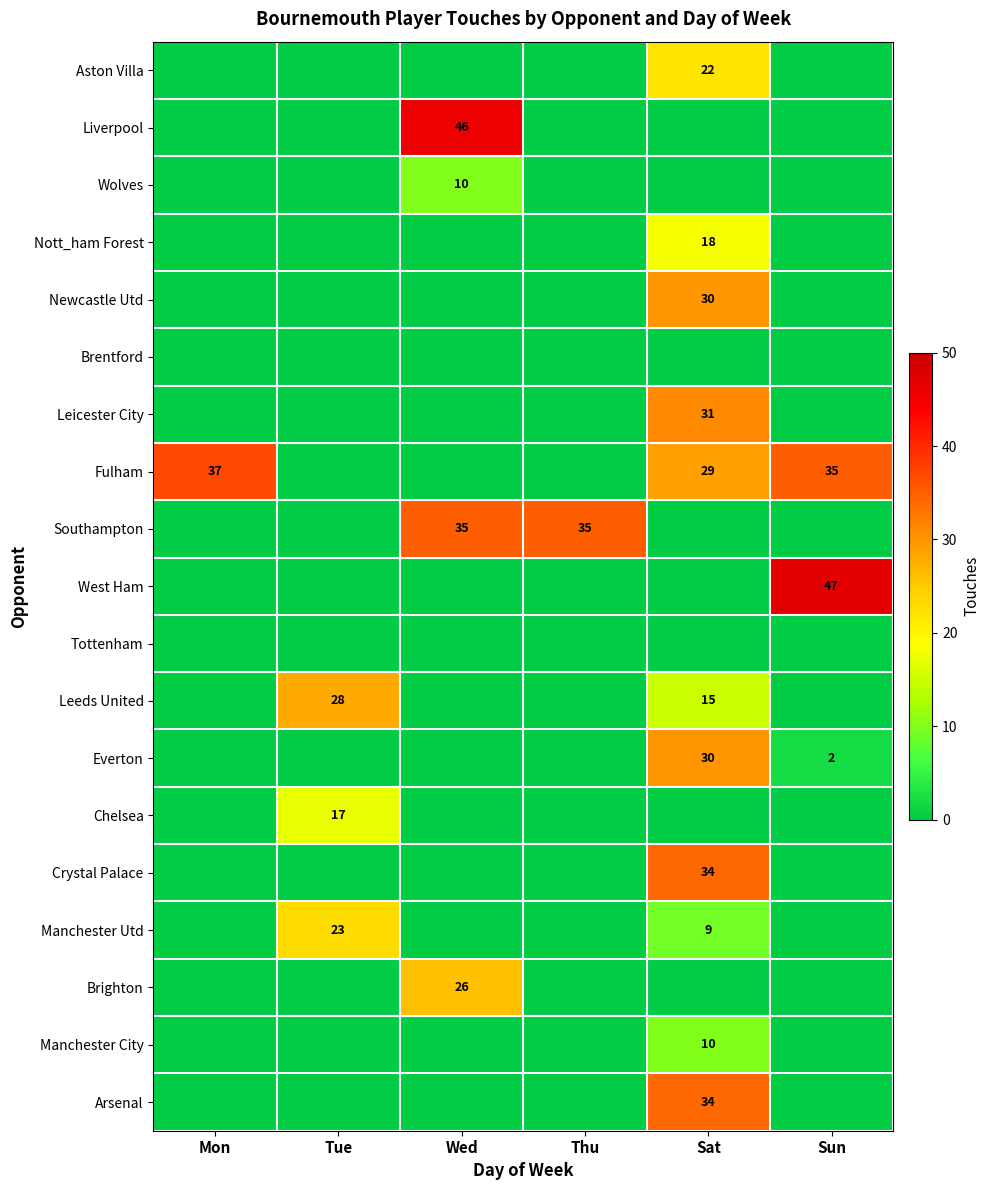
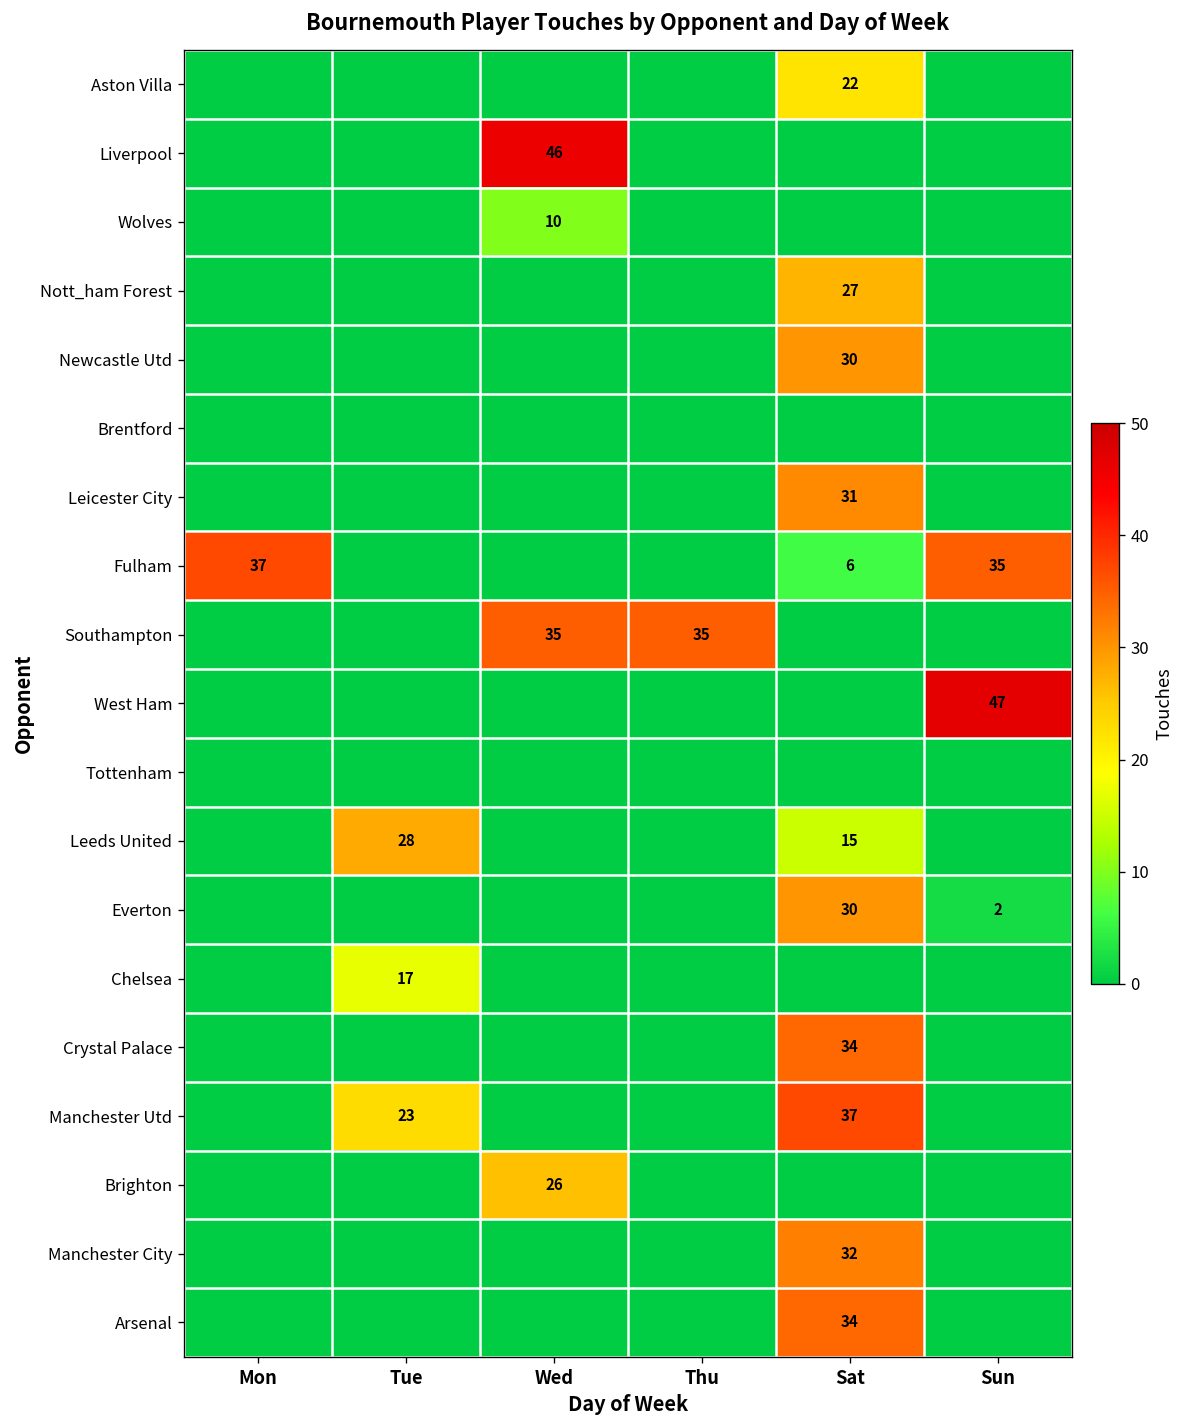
  {
    "Aston Villa": {
      "Sat": 22
    },
    "Liverpool": {
      "Wed": 46
    },
    "Wolves": {
      "Wed": 10
    },
    "Nott_ham Forest": {
-     "Sat": 18
+     "Sat": 27
    },
    "Newcastle Utd": {
      "Sat": 30
    },
    "Leicester City": {
      "Sat": 31
    },
    "Fulham": {
      "Mon": 37,
-     "Sat": 29,
+     "Sat": 6,
      "Sun": 35
    },
    "Southampton": {
      "Wed": 35,
      "Thu": 35
    },
    "West Ham": {
      "Sun": 47
    },
    "Leeds United": {
      "Tue": 28,
      "Sat": 15
    },
    "Everton": {
      "Sat": 30,
      "Sun": 2
    },
    "Chelsea": {
      "Tue": 17
    },
    "Crystal Palace": {
      "Sat": 34
    },
    "Manchester Utd": {
      "Tue": 23,
-     "Sat": 9
+     "Sat": 37
    },
    "Brighton": {
      "Wed": 26
    },
    "Manchester City": {
-     "Sat": 10
+     "Sat": 32
    },
    "Arsenal": {
      "Sat": 34
    }
  }
